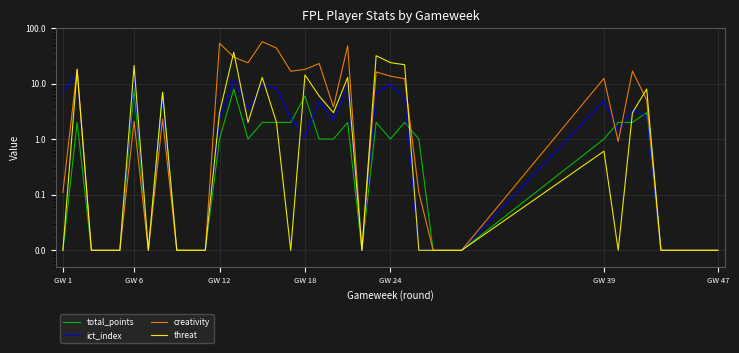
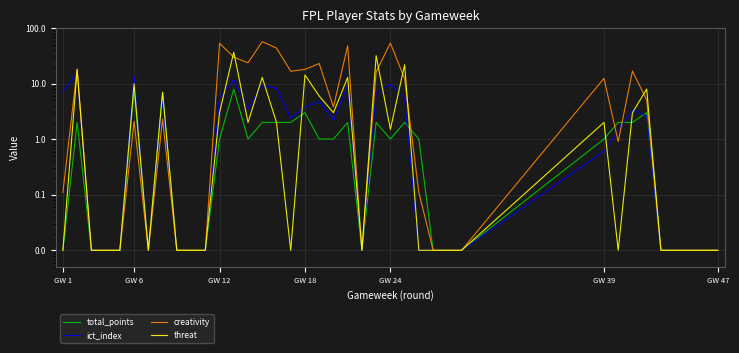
  {
    "total_points": {
      "GW 6": 8,
      "GW 12": 1,
-     "GW 18": 6,
+     "GW 18": 3,
      "GW 24": 1,
      "GW 39": 1
    },
    "ict_index": {
      "GW 1": 7,
      "GW 6": 14,
-     "GW 12": 2.3,
-     "GW 18": 1.1,
+     "GW 12": 6,
+     "GW 18": 4,
      "GW 24": 10,
-     "GW 39": 5
+     "GW 39": 0.6
    },
    "creativity": {
      "GW 1": 0.11,
      "GW 6": 2,
      "GW 12": 50,
      "GW 18": 18,
-     "GW 24": 14,
+     "GW 24": 50,
      "GW 39": 13
    },
    "threat": {
-     "GW 6": 21,
+     "GW 6": 10,
      "GW 12": 3,
      "GW 18": 14,
-     "GW 24": 24,
-     "GW 39": 0.6
+     "GW 24": 1.5,
+     "GW 39": 2.0
    }
  }
